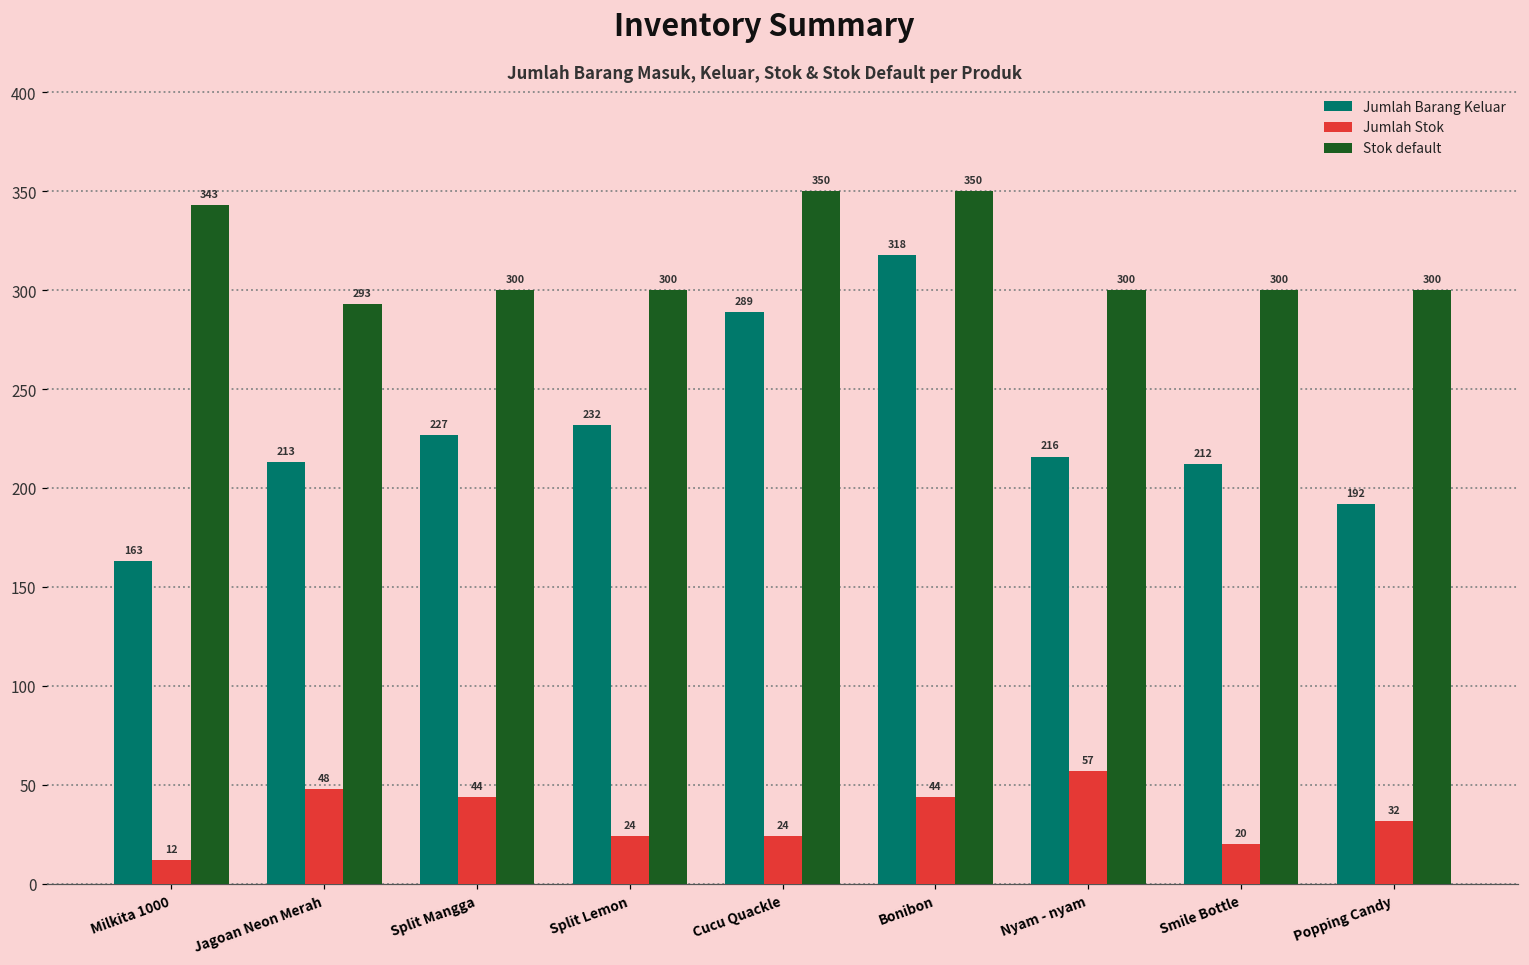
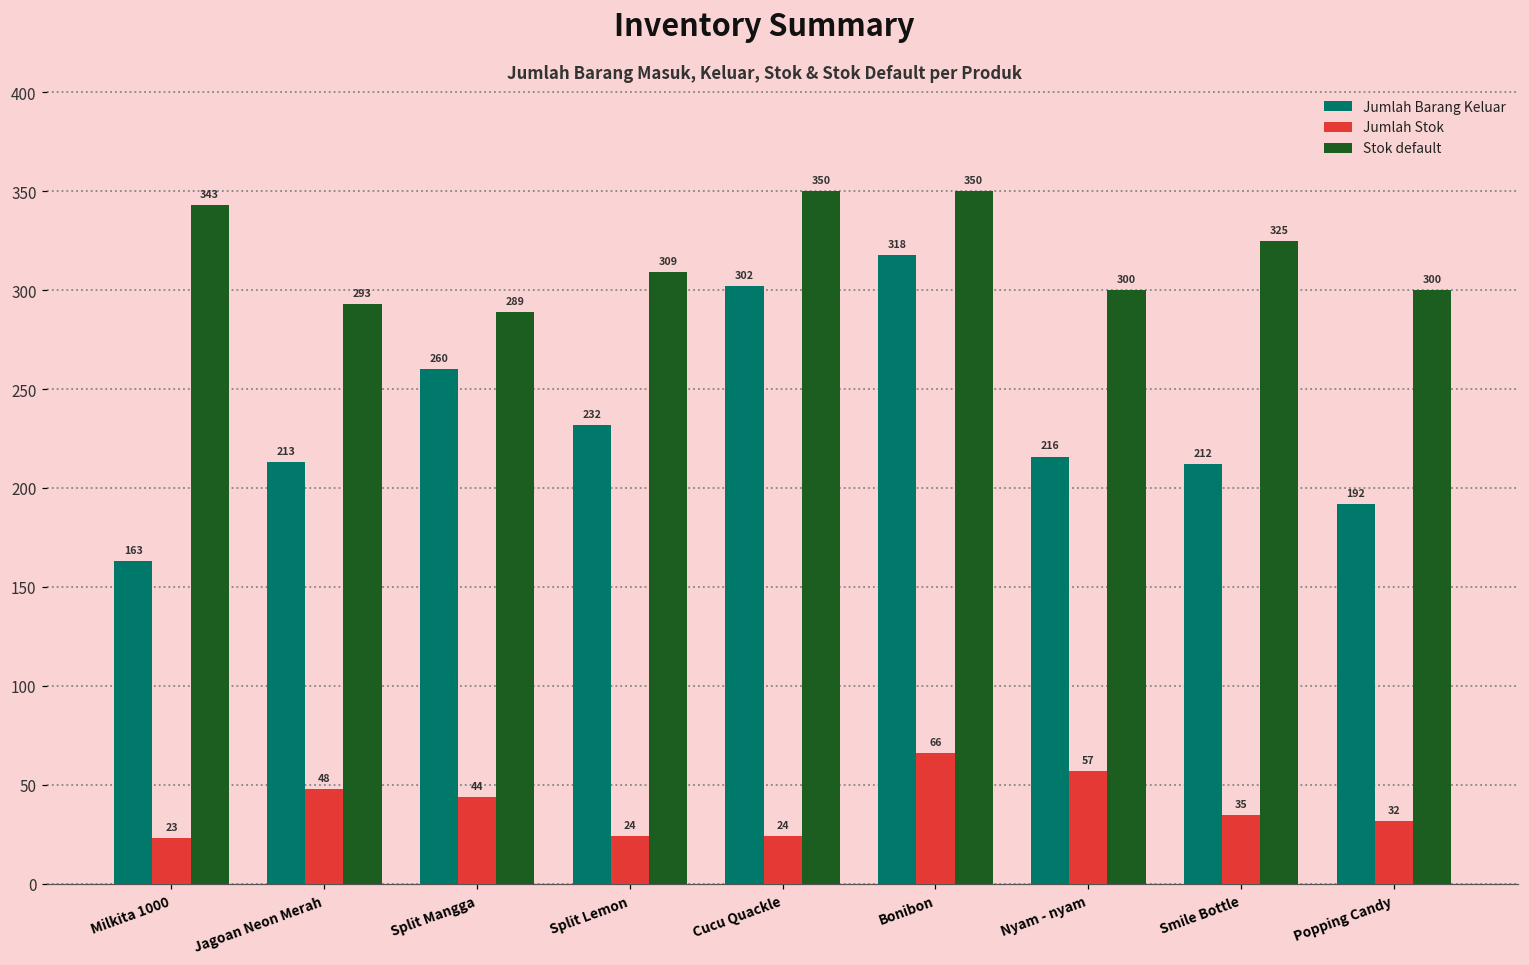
  {
    "Jumlah Barang Keluar": {
      "Milkita 1000": 163,
      "Jagoan Neon Merah": 213,
-     "Split Mangga": 227,
+     "Split Mangga": 260,
      "Split Lemon": 232,
-     "Cucu Quackle": 289,
+     "Cucu Quackle": 302,
      "Bonibon": 318,
      "Nyam - nyam": 216,
      "Smile Bottle": 212,
      "Popping Candy": 192
    },
    "Jumlah Stok": {
-     "Milkita 1000": 12,
+     "Milkita 1000": 23,
      "Jagoan Neon Merah": 48,
      "Split Mangga": 44,
      "Split Lemon": 24,
      "Cucu Quackle": 24,
-     "Bonibon": 44,
+     "Bonibon": 66,
      "Nyam - nyam": 57,
-     "Smile Bottle": 20,
+     "Smile Bottle": 35,
      "Popping Candy": 32
    },
    "Stok default": {
      "Milkita 1000": 343,
      "Jagoan Neon Merah": 293,
-     "Split Mangga": 300,
-     "Split Lemon": 300,
+     "Split Mangga": 289,
+     "Split Lemon": 309,
      "Cucu Quackle": 350,
      "Bonibon": 350,
      "Nyam - nyam": 300,
-     "Smile Bottle": 300,
+     "Smile Bottle": 325,
      "Popping Candy": 300
    }
  }
